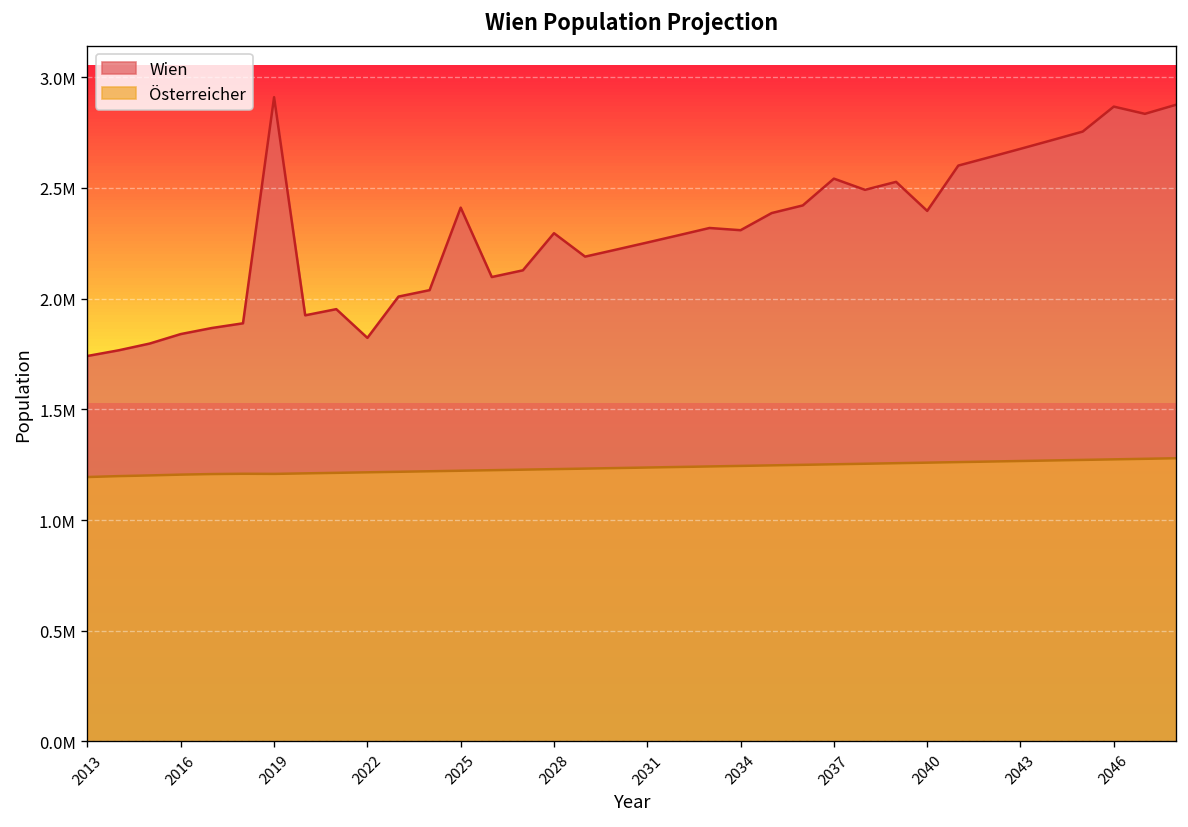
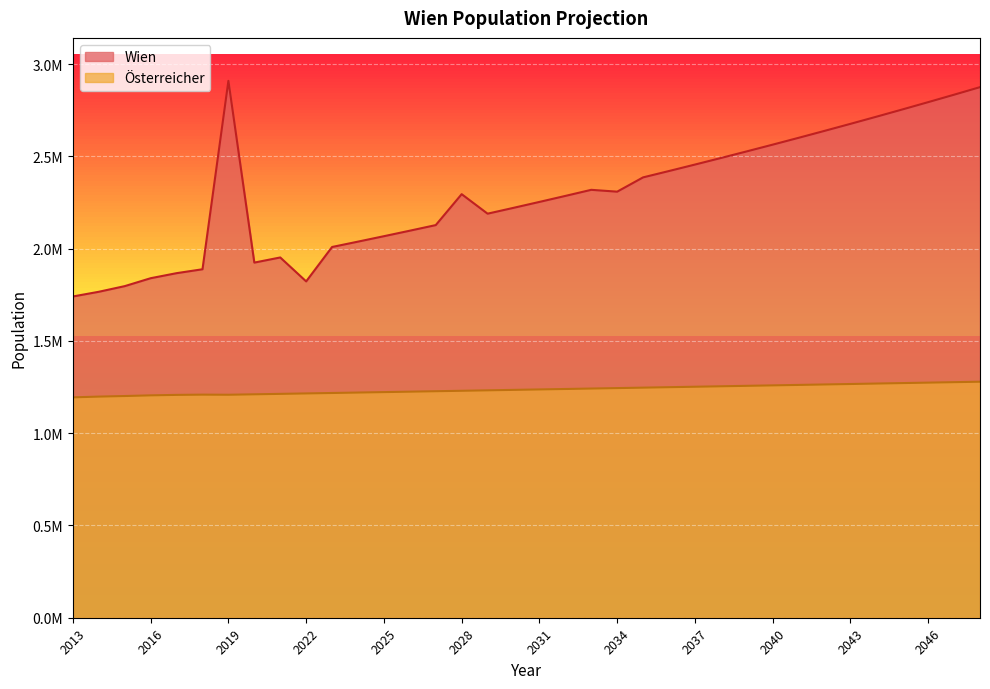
  {
    "Wien": {
      "2016": 1840000,
      "2019": 2910000,
      "2022": 1820000,
-     "2025": 2410000,
+     "2025": 2070000,
      "2028": 2300000,
      "2031": 2250000,
      "2034": 2310000,
-     "2037": 2540000,
-     "2040": 2400000,
+     "2037": 2460000,
+     "2040": 2560000,
      "2043": 2680000,
-     "2046": 2870000
+     "2046": 2790000
    }
  }
